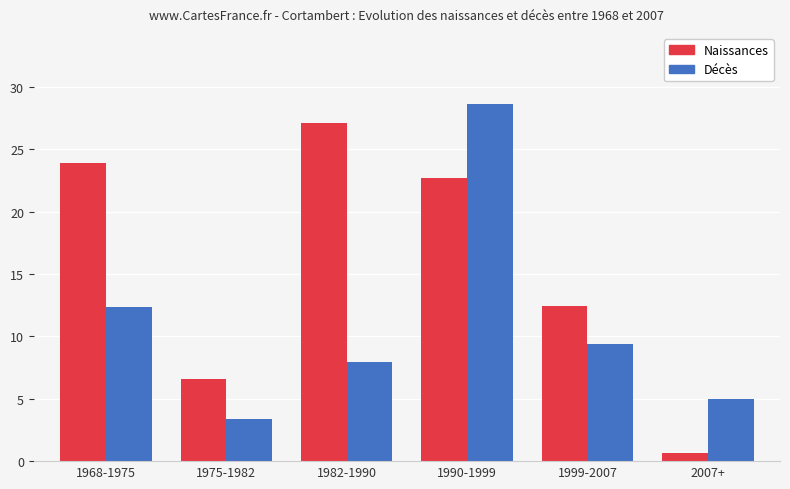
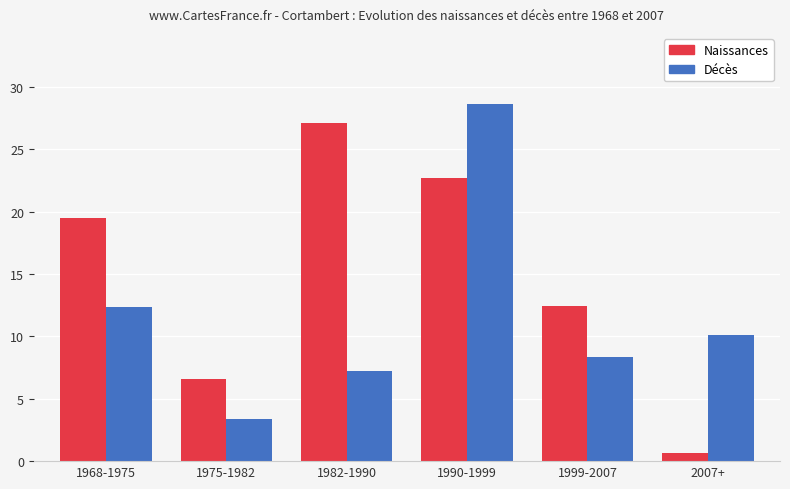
  {
    "Naissances": {
-     "1968-1975": 23.9,
+     "1968-1975": 19.5,
      "1975-1982": 6.6,
      "1982-1990": 27.1,
      "1990-1999": 22.7,
      "1999-2007": 12.4,
      "2007+": 0.7
    },
    "Décès": {
      "1968-1975": 12.3,
      "1975-1982": 3.4,
-     "1982-1990": 7.9,
+     "1982-1990": 7.2,
      "1990-1999": 28.6,
-     "1999-2007": 9.4,
-     "2007+": 5.0
+     "1999-2007": 8.3,
+     "2007+": 10.1
    }
  }
